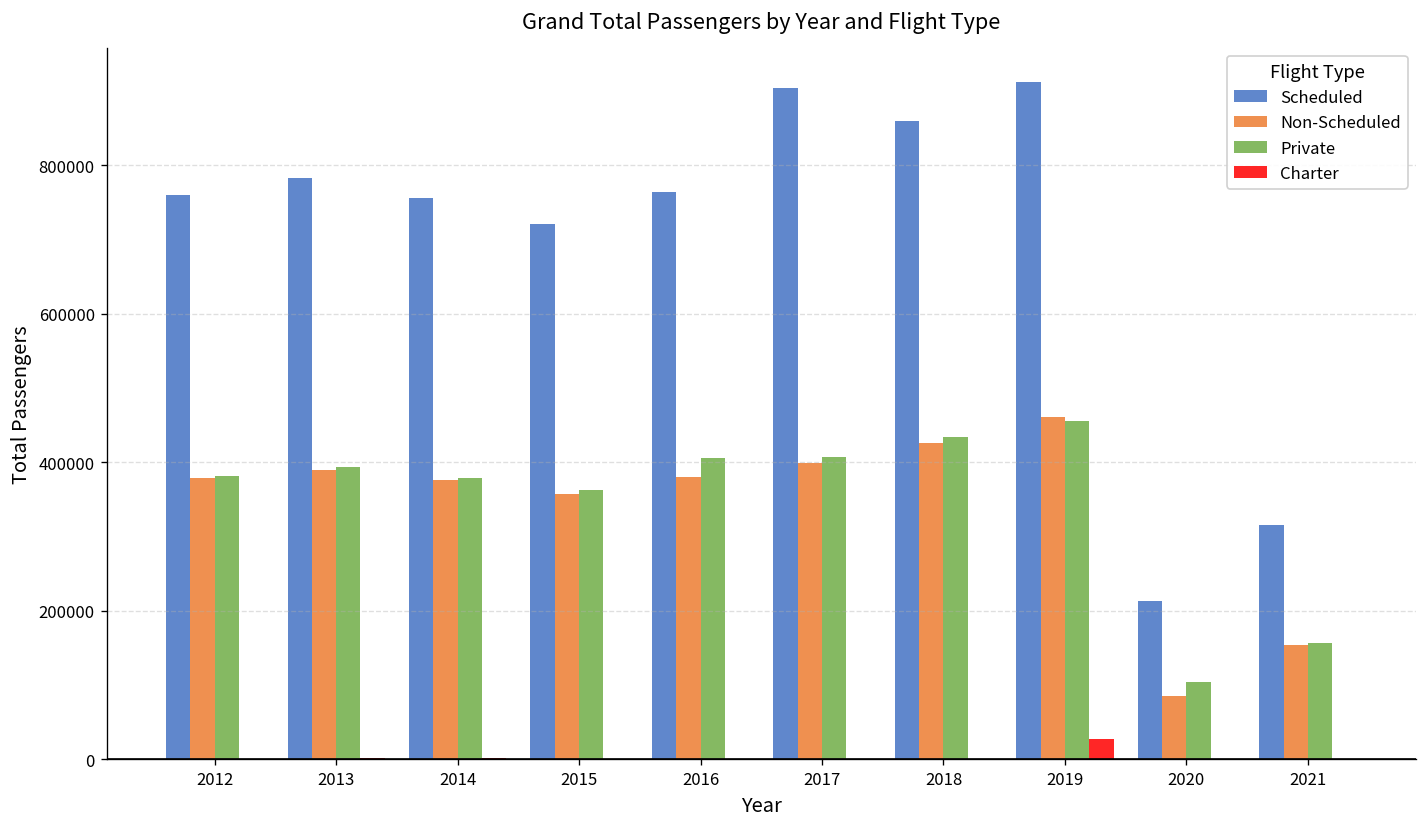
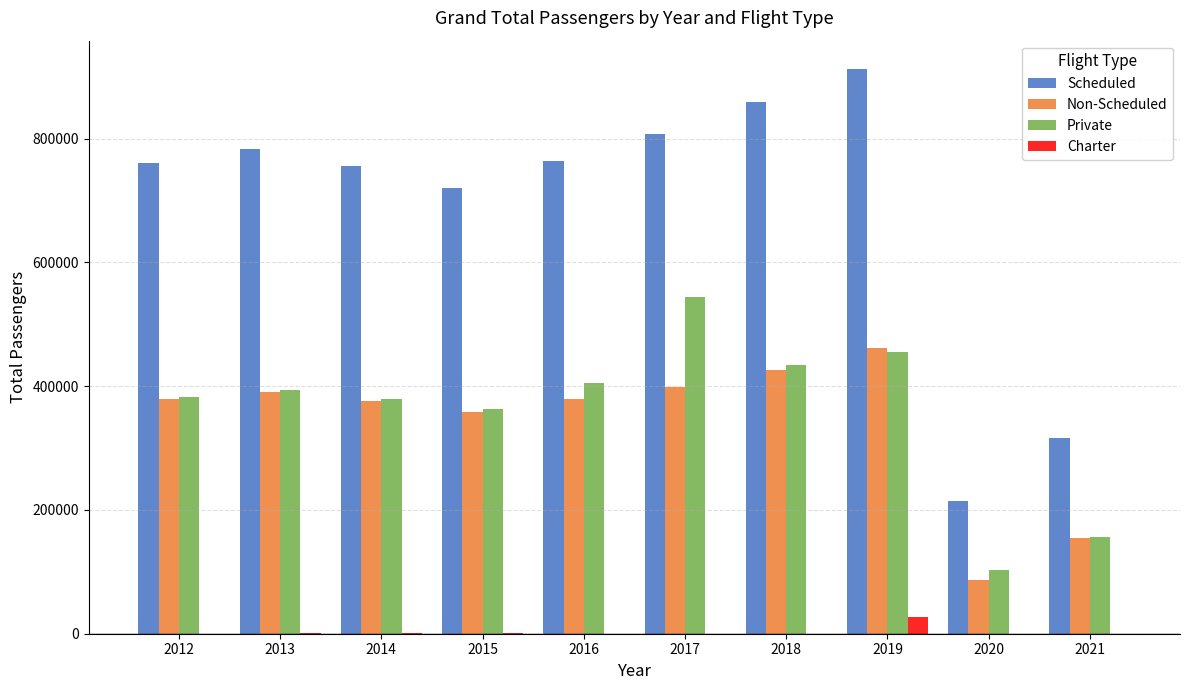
  {
    "Scheduled": {
      "2012": 760000,
      "2013": 780000,
      "2014": 760000,
      "2015": 720000,
      "2016": 760000,
-     "2017": 900000,
+     "2017": 810000,
      "2018": 860000,
      "2019": 910000,
      "2020": 210000,
      "2021": 320000
    },
    "Non-Scheduled": {
      "2012": 380000,
      "2013": 390000,
      "2014": 380000,
      "2015": 360000,
      "2016": 380000,
      "2017": 400000,
      "2018": 430000,
      "2019": 460000,
      "2020": 90000,
      "2021": 150000
    },
    "Private": {
      "2012": 380000,
      "2013": 390000,
      "2014": 380000,
      "2015": 360000,
      "2016": 410000,
-     "2017": 410000,
+     "2017": 540000,
      "2018": 430000,
      "2019": 460000,
      "2020": 100000,
      "2021": 160000
    },
    "Charter": {
      "2019": 30000
    }
  }
